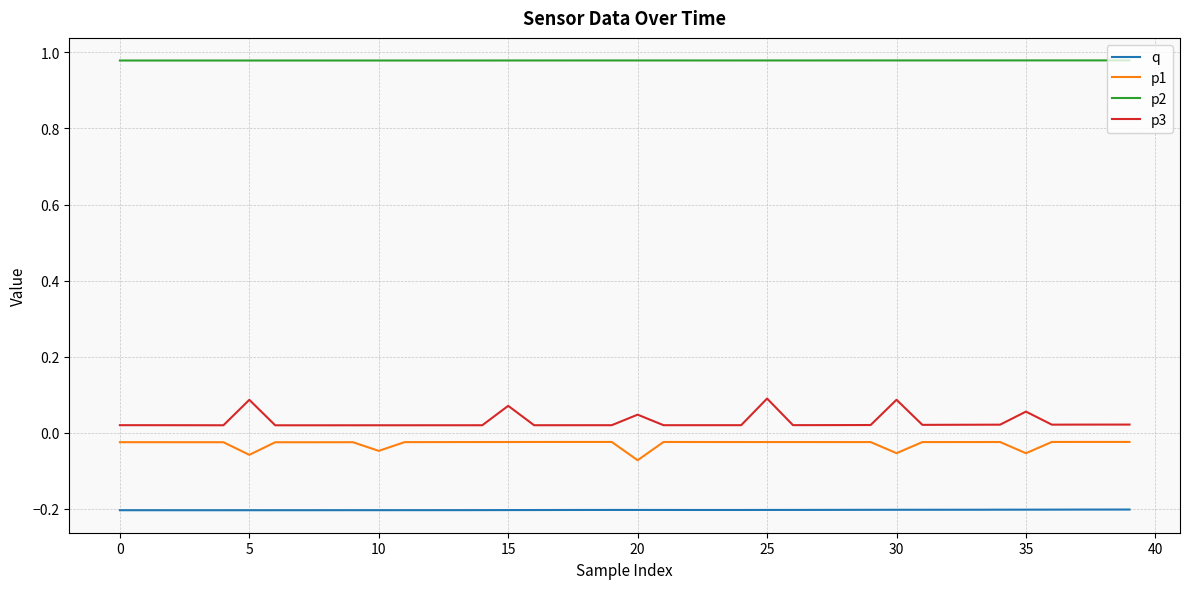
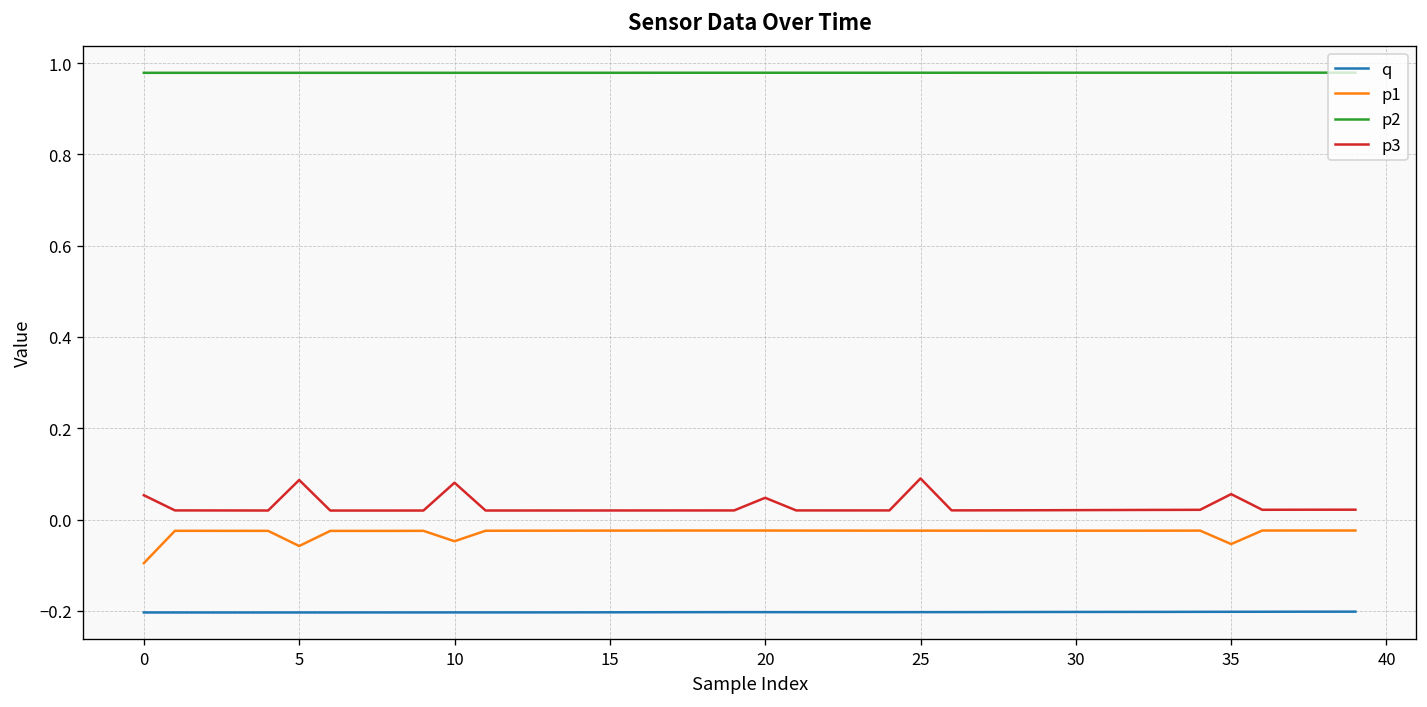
  {
    "q": {
      "0": -0.20,
      "5": -0.20,
      "10": -0.20,
      "15": -0.20,
      "20": -0.20,
      "25": -0.20,
      "30": -0.20,
      "35": -0.20
    },
    "p1": {
-     "0": -0.02,
+     "0": -0.10,
      "5": -0.06,
      "10": -0.05,
      "15": -0.02,
-     "20": -0.07,
+     "20": -0.02,
      "25": -0.02,
-     "30": -0.05,
+     "30": -0.02,
      "35": -0.05
    },
    "p2": {
      "0": 0.98,
      "5": 0.98,
      "10": 0.98,
      "15": 0.98,
      "20": 0.98,
      "25": 0.98,
      "30": 0.98,
      "35": 0.98
    },
    "p3": {
-     "0": 0.02,
+     "0": 0.05,
      "5": 0.09,
-     "10": 0.02,
-     "15": 0.07,
+     "10": 0.08,
+     "15": 0.02,
      "20": 0.05,
      "25": 0.09,
-     "30": 0.09,
+     "30": 0.02,
      "35": 0.06
    }
  }
